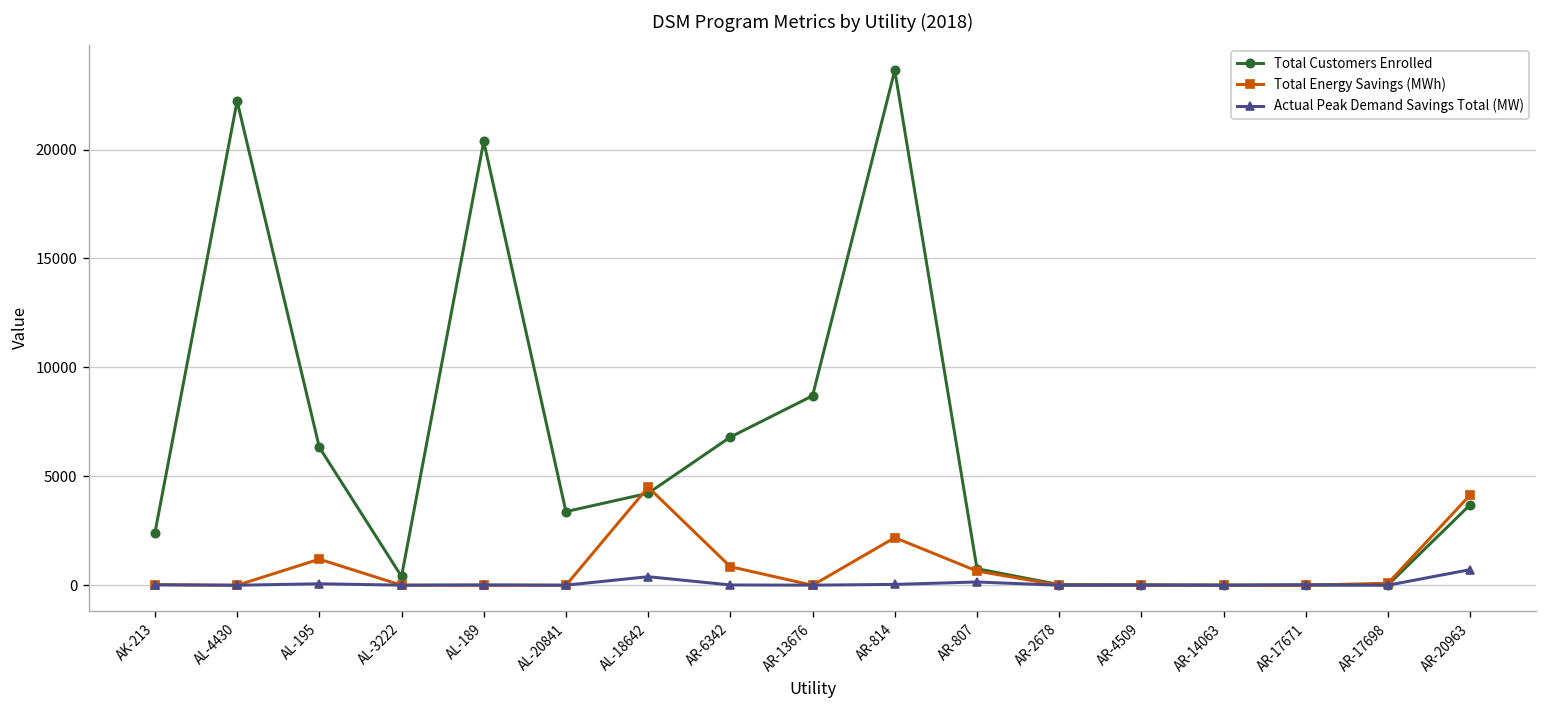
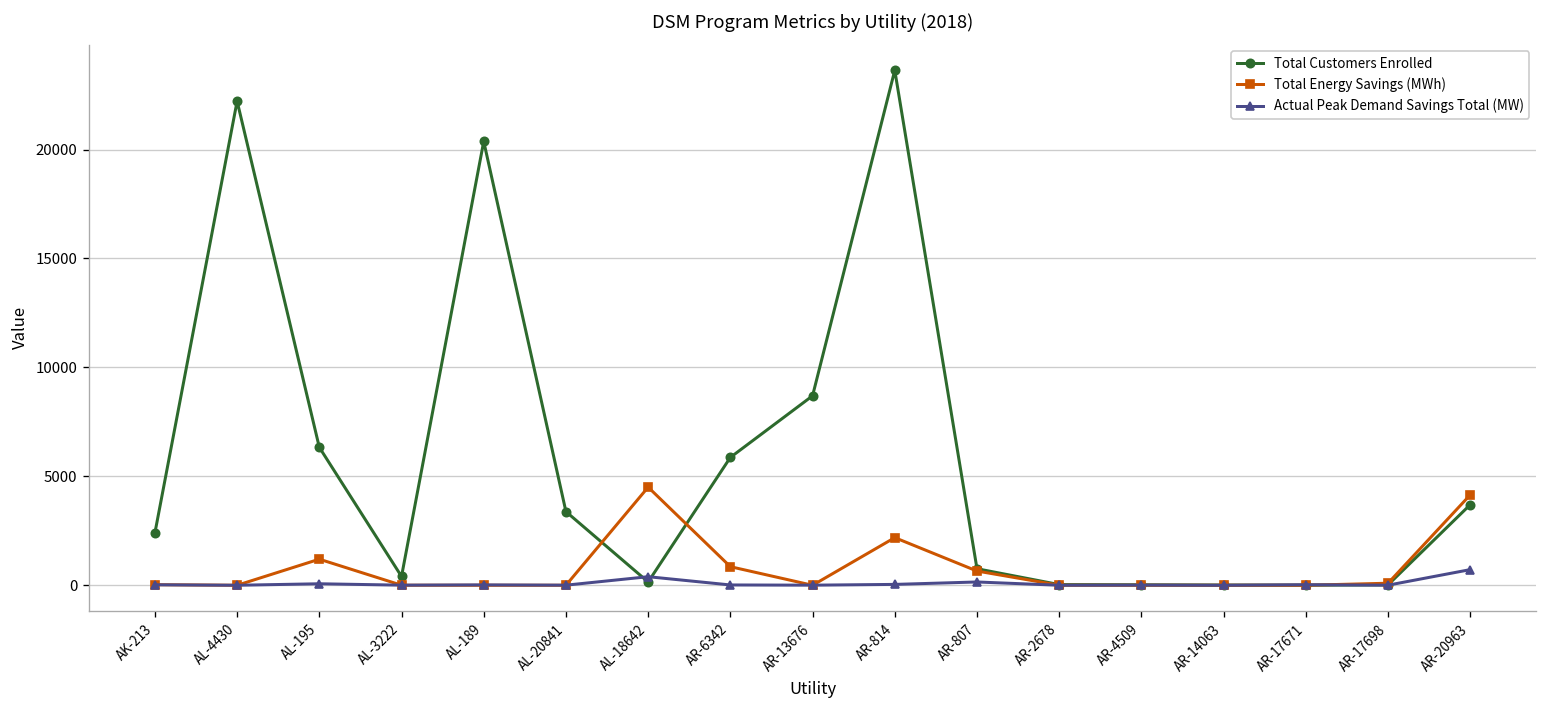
  {
    "Total Customers Enrolled": {
      "AK-213": 2400,
      "AL-4430": 22200,
      "AL-195": 6300,
      "AL-3222": 400,
      "AL-189": 20400,
      "AL-20841": 3400,
-     "AL-18642": 4200,
-     "AR-6342": 6800,
+     "AL-18642": 200,
+     "AR-6342": 5900,
      "AR-13676": 8700,
      "AR-814": 23600,
      "AR-20963": 3700
    },
    "Total Energy Savings (MWh)": {
      "AL-195": 1200,
      "AL-18642": 4500,
      "AR-6342": 900,
      "AR-814": 2200,
      "AR-20963": 4200
    },
    "Actual Peak Demand Savings Total (MW)": {
      "AL-195": 100,
      "AL-18642": 400,
      "AR-6342": 0,
      "AR-814": 0,
      "AR-807": 200,
      "AR-20963": 700
    }
  }
